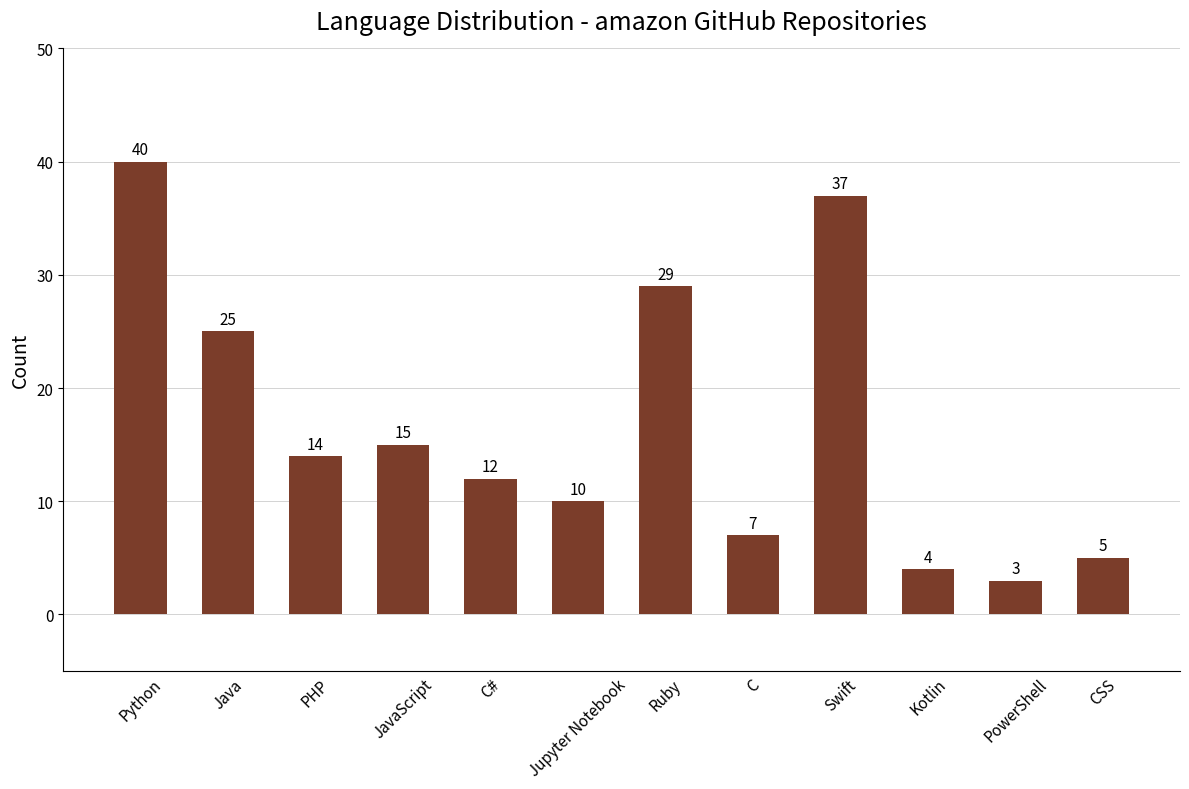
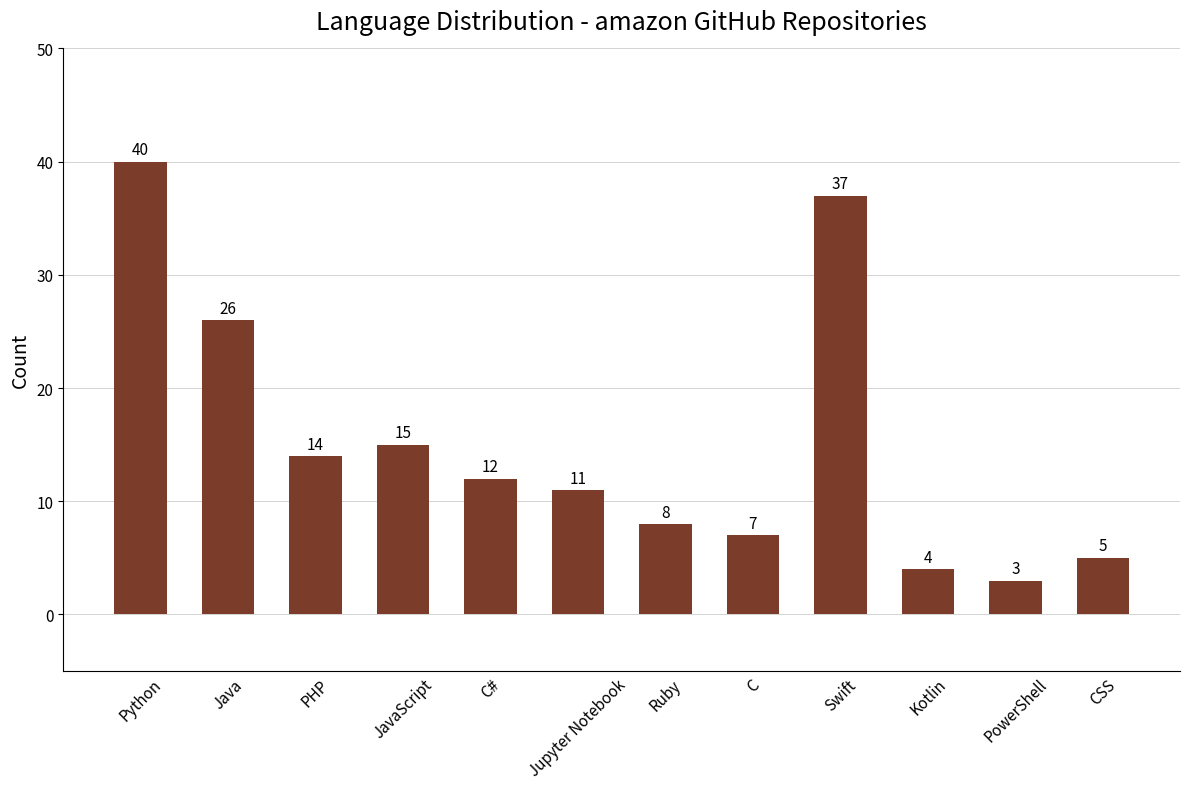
  {
    "Python": 40,
-   "Java": 25,
+   "Java": 26,
    "PHP": 14,
    "JavaScript": 15,
    "C#": 12,
-   "Jupyter Notebook": 10,
-   "Ruby": 29,
+   "Jupyter Notebook": 11,
+   "Ruby": 8,
    "C": 7,
    "Swift": 37,
    "Kotlin": 4,
    "PowerShell": 3,
    "CSS": 5
  }
